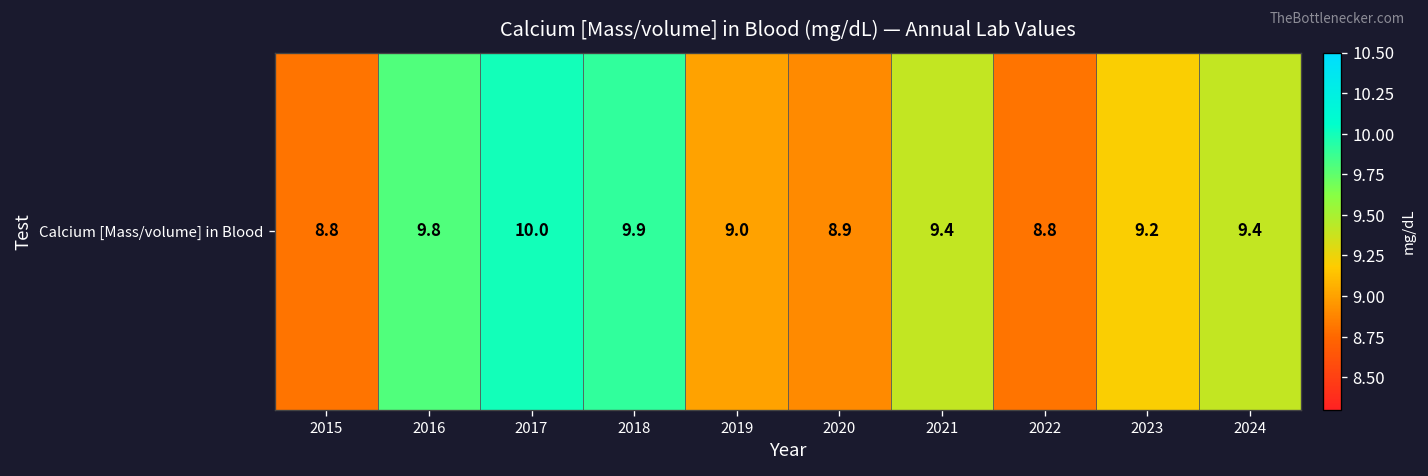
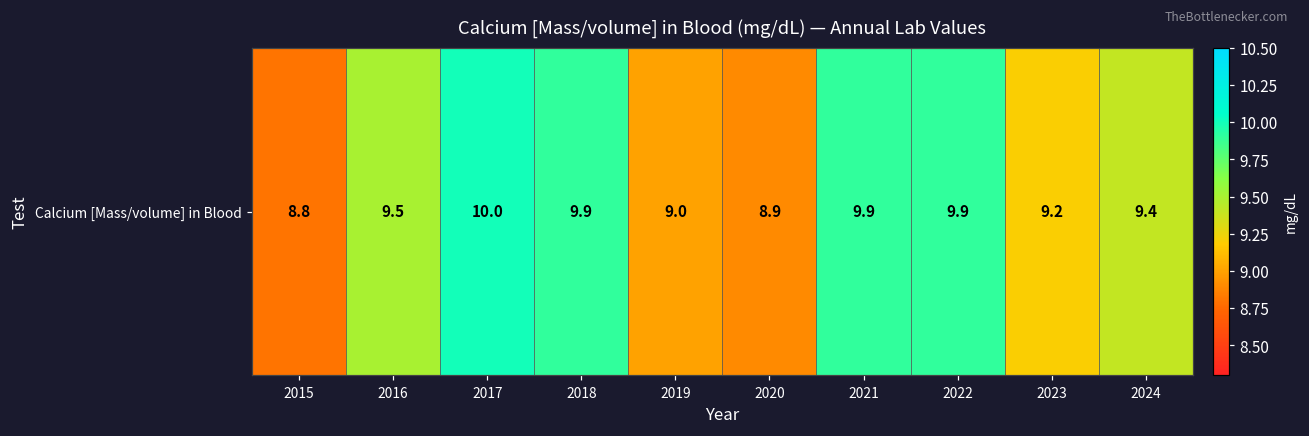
  {
    "Calcium [Mass/volume] in Blood": {
      "2015": 8.8,
-     "2016": 9.8,
+     "2016": 9.5,
      "2017": 10.0,
      "2018": 9.9,
      "2019": 9.0,
      "2020": 8.9,
-     "2021": 9.4,
-     "2022": 8.8,
+     "2021": 9.9,
+     "2022": 9.9,
      "2023": 9.2,
      "2024": 9.4
    }
  }
